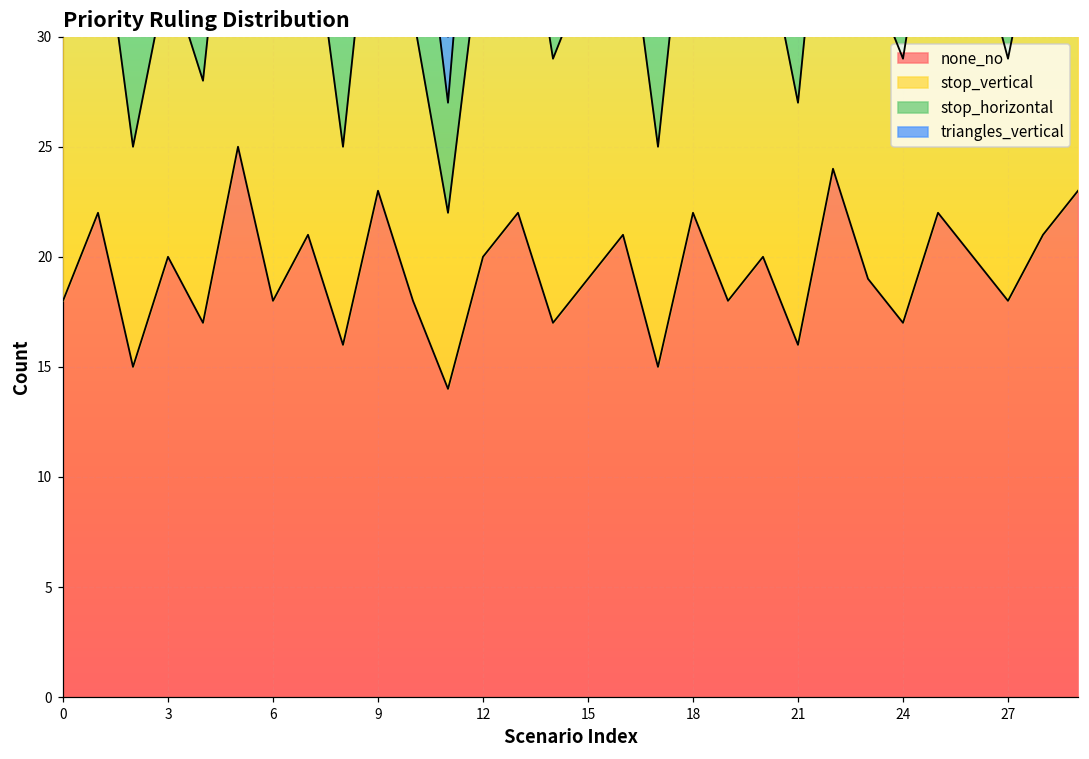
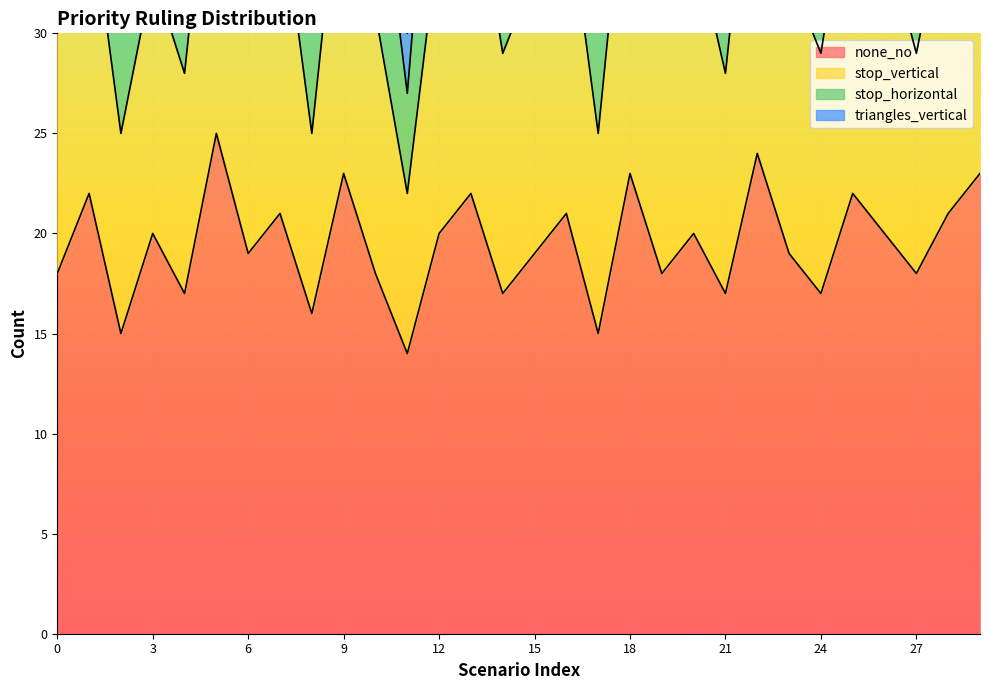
  {
    "none_no": {
      "0": 18,
      "3": 20,
-     "6": 18,
+     "6": 19,
      "9": 23,
      "12": 20,
      "15": 19,
-     "18": 22,
-     "21": 16,
+     "18": 23,
+     "21": 17,
      "24": 17,
      "27": 18
    },
    "stop_vertical": {
      "0": 12,
      "21": 11
    }
  }
